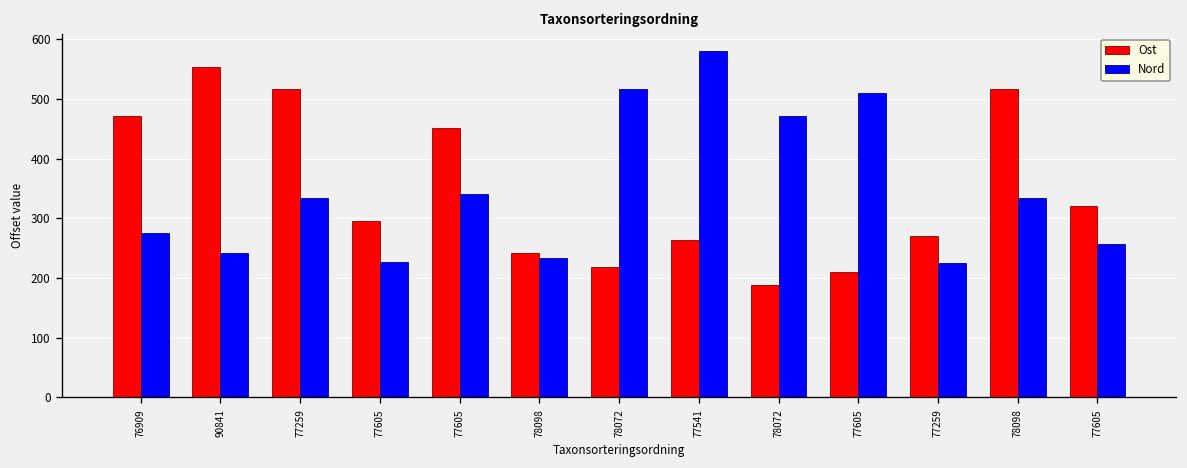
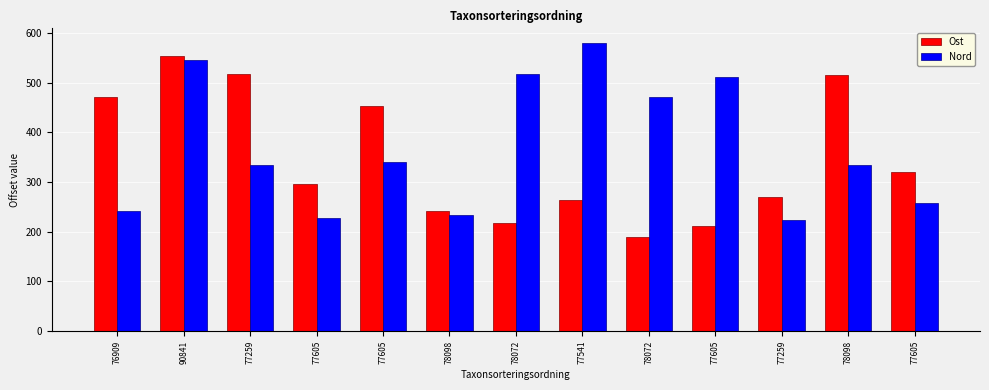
  {
    "Ost": {
      "76909": 470,
      "90841": 550,
      "77541": 260
    },
    "Nord": {
-     "76909": 280,
-     "90841": 240,
+     "76909": 240,
+     "90841": 550,
      "77541": 580
    }
  }
